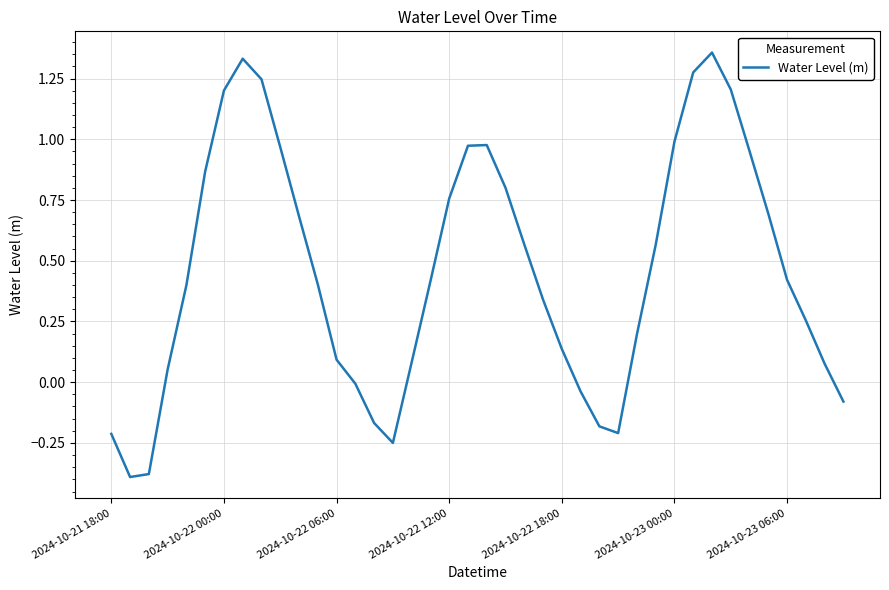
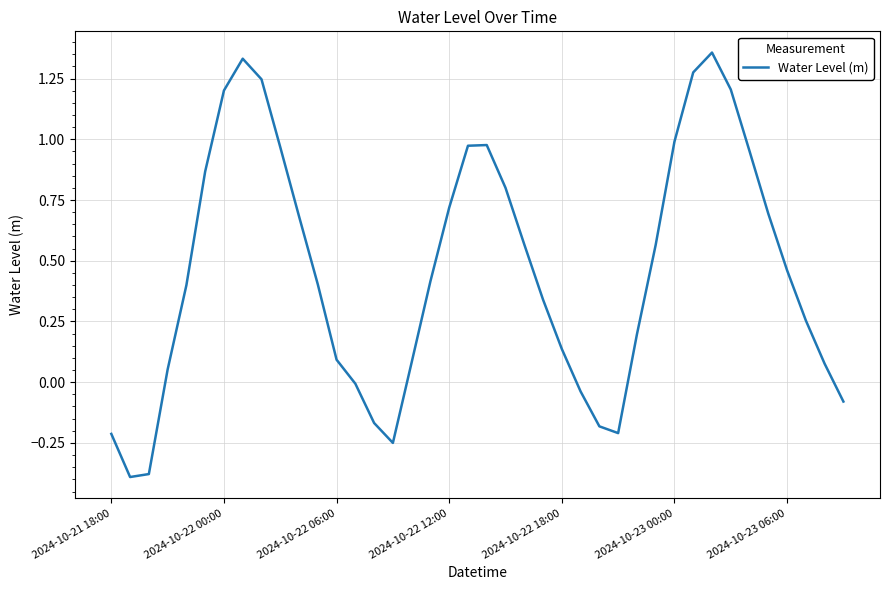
  {
    "2024-10-21 18:00": -0.21,
    "2024-10-22 00:00": 1.20,
    "2024-10-22 06:00": 0.09,
-   "2024-10-22 12:00": 0.76,
+   "2024-10-22 12:00": 0.72,
    "2024-10-22 18:00": 0.14,
    "2024-10-23 00:00": 0.99,
-   "2024-10-23 06:00": 0.42
+   "2024-10-23 06:00": 0.46
  }
